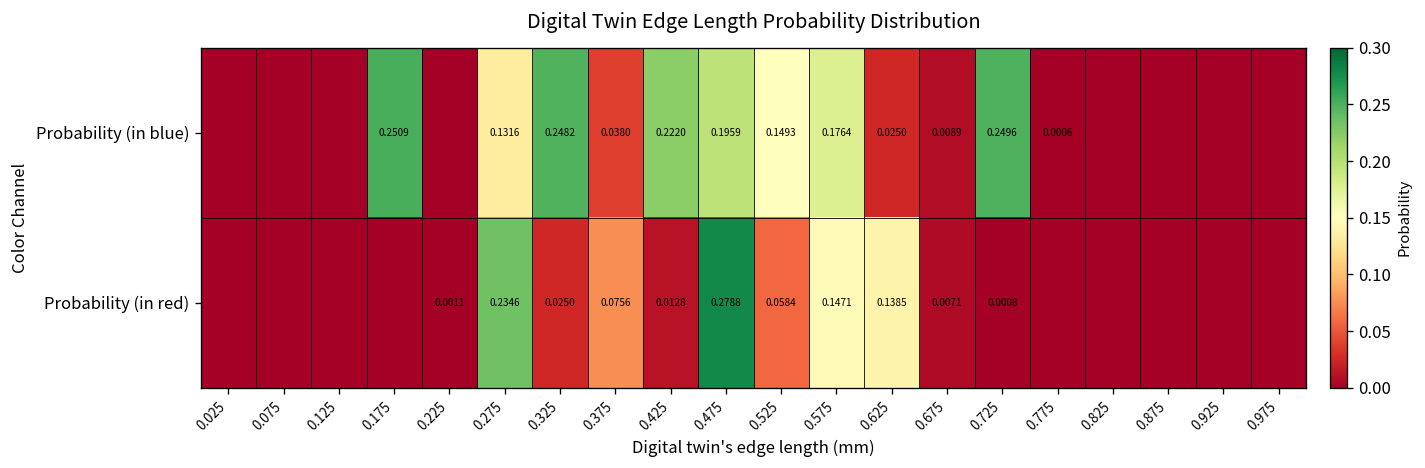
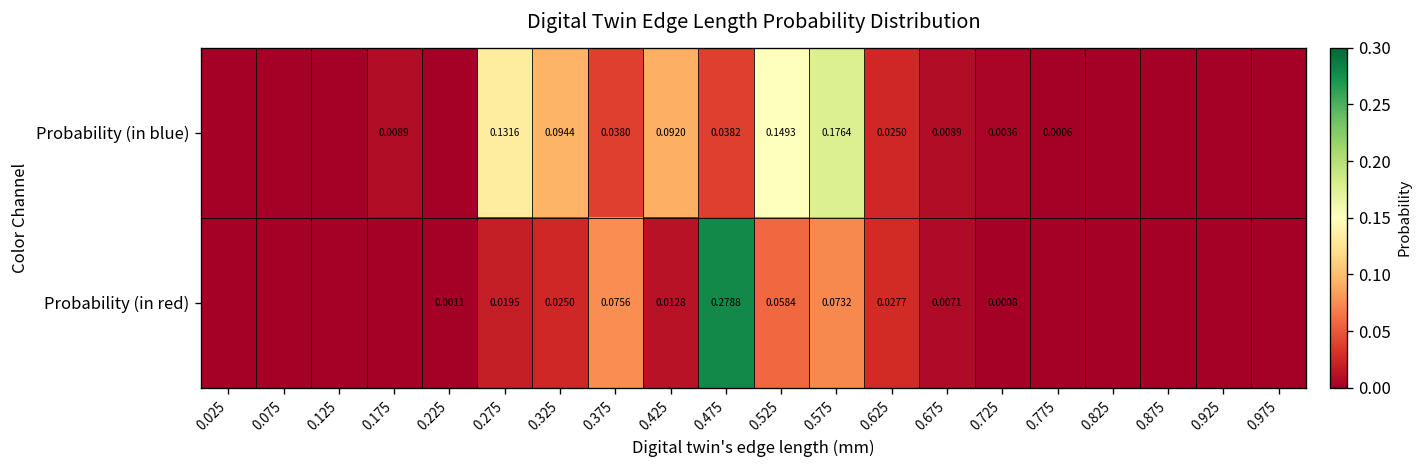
  {
    "Probability (in blue)": {
-     "0.175": 0.2509,
+     "0.175": 0.0089,
      "0.275": 0.1316,
-     "0.325": 0.2482,
+     "0.325": 0.0944,
      "0.375": 0.0380,
-     "0.425": 0.2220,
-     "0.475": 0.1959,
+     "0.425": 0.0920,
+     "0.475": 0.0382,
      "0.525": 0.1493,
      "0.575": 0.1764,
      "0.625": 0.0250,
      "0.675": 0.0089,
-     "0.725": 0.2496,
+     "0.725": 0.0036,
      "0.775": 0.0006
    },
    "Probability (in red)": {
      "0.225": 0.0011,
-     "0.275": 0.2346,
+     "0.275": 0.0195,
      "0.325": 0.0250,
      "0.375": 0.0756,
      "0.425": 0.0128,
      "0.475": 0.2788,
      "0.525": 0.0584,
-     "0.575": 0.1471,
-     "0.625": 0.1385,
+     "0.575": 0.0732,
+     "0.625": 0.0277,
      "0.675": 0.0071,
      "0.725": 0.0008
    }
  }
